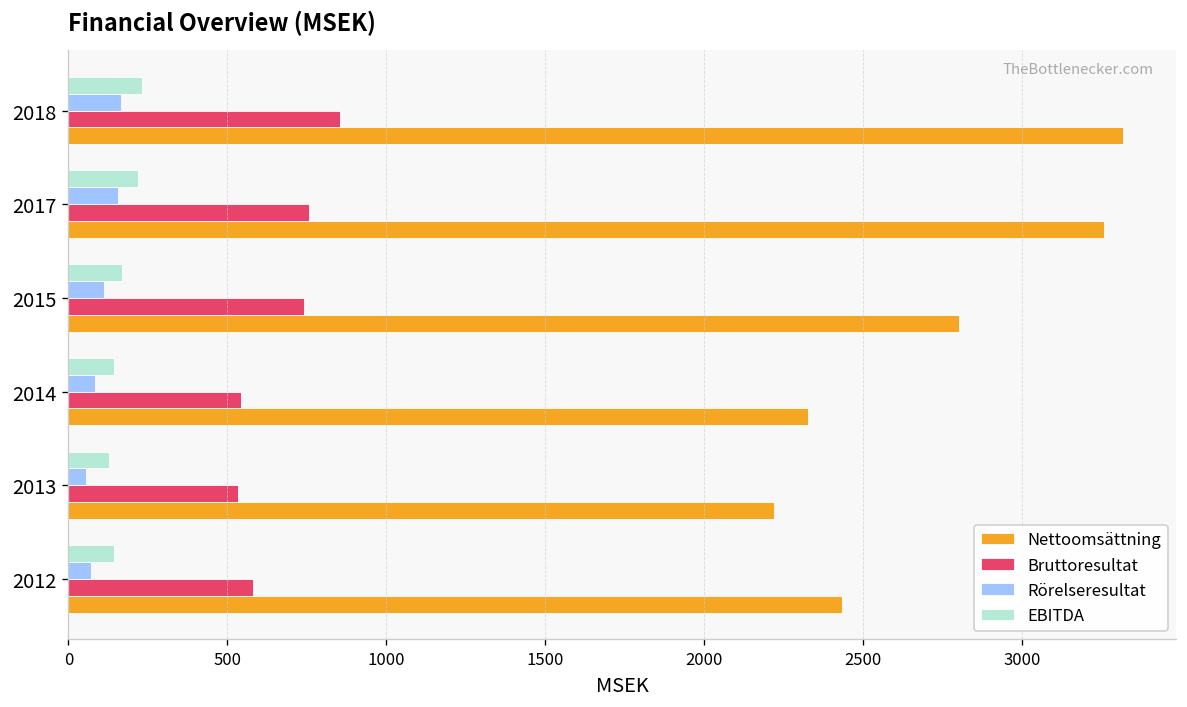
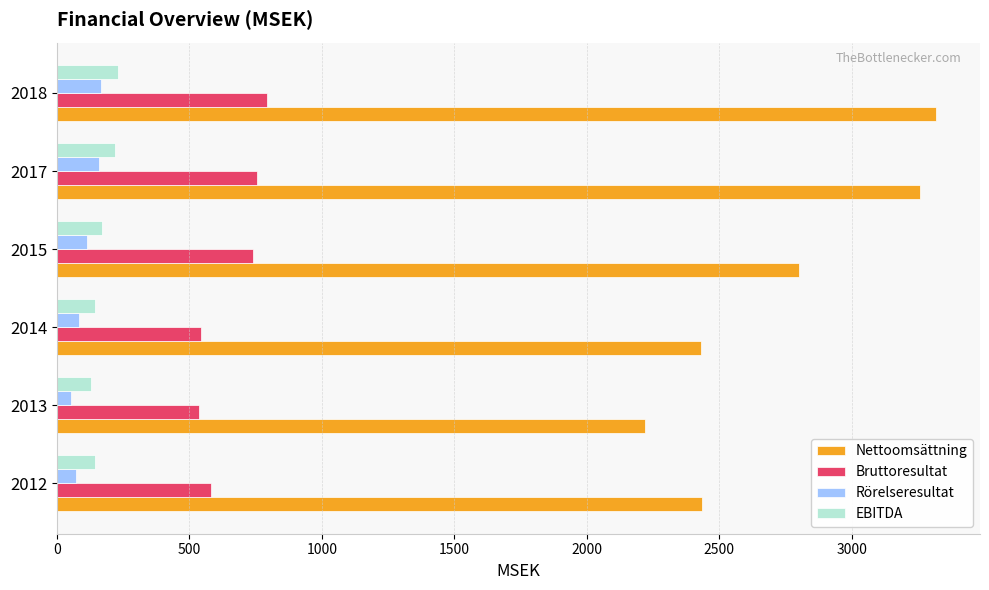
  {
    "Nettoomsättning": {
      "2018": 3320,
      "2017": 3260,
      "2015": 2800,
-     "2014": 2330,
+     "2014": 2430,
      "2013": 2220,
      "2012": 2430
    },
    "Bruttoresultat": {
-     "2018": 850,
+     "2018": 790,
      "2017": 760,
      "2015": 740,
      "2014": 540,
      "2013": 530,
      "2012": 580
    }
  }
